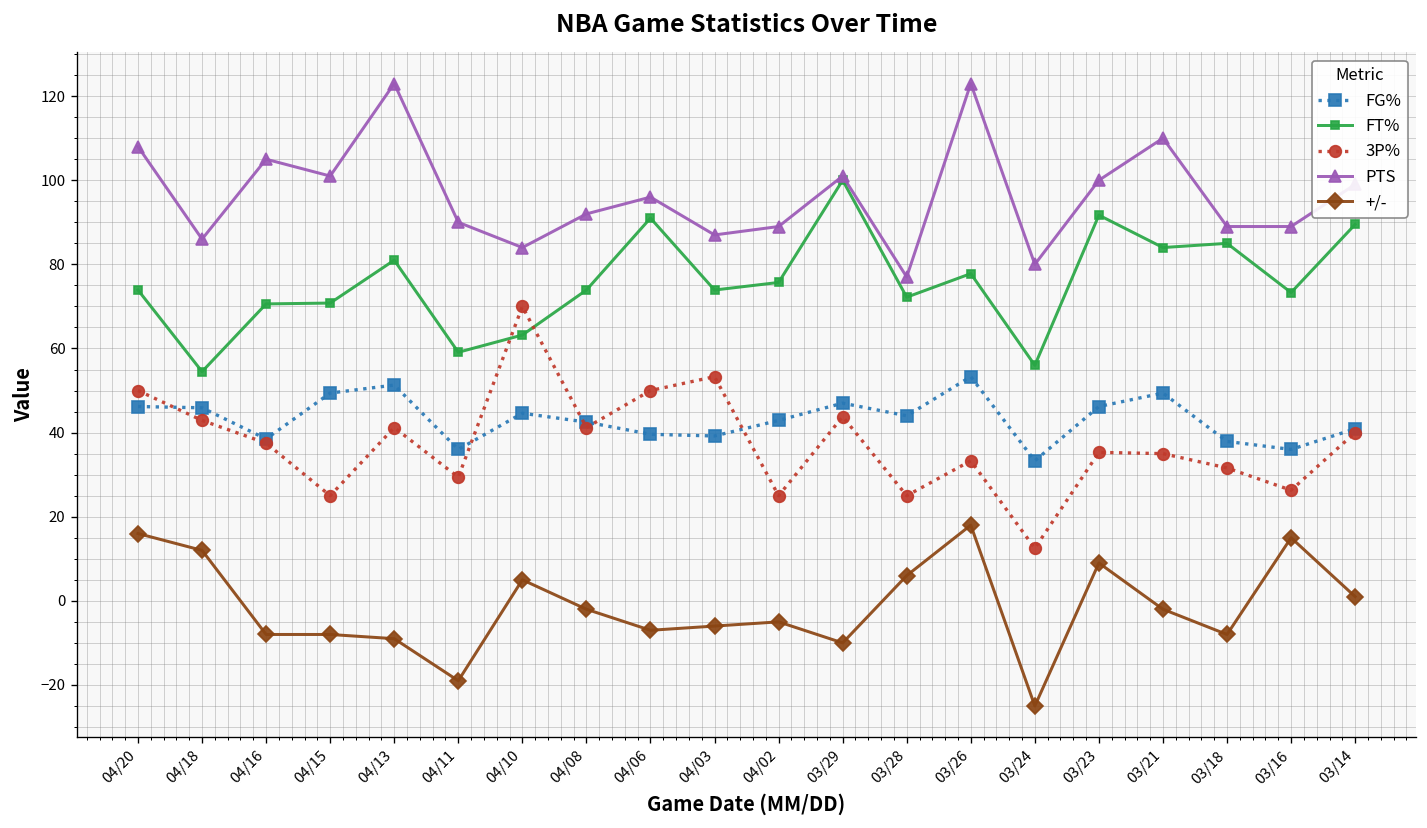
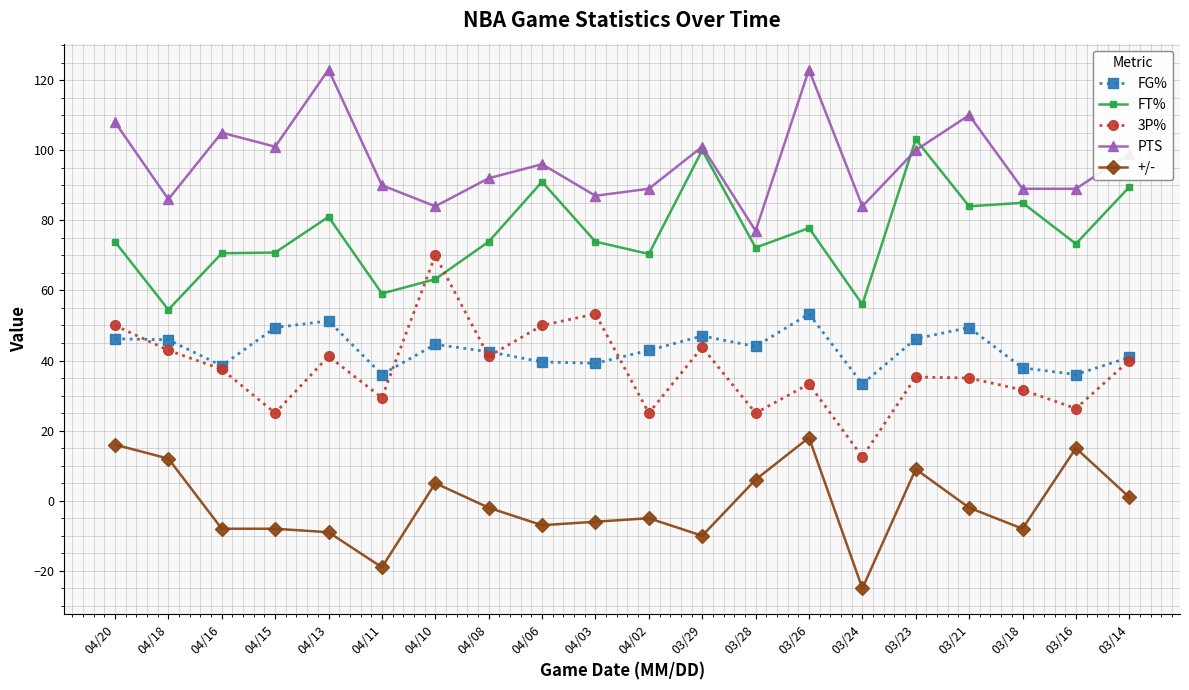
  {
    "FG%": {
      "04/20": 46,
      "04/18": 46,
      "04/16": 39,
      "04/15": 49,
      "04/13": 51,
      "04/11": 36,
      "04/10": 45,
      "04/08": 43,
      "04/06": 40,
      "04/03": 39,
      "04/02": 43,
      "03/29": 47,
      "03/28": 44,
      "03/26": 53,
      "03/24": 33,
      "03/23": 46,
      "03/21": 49,
      "03/18": 38,
      "03/16": 36,
      "03/14": 41
    },
    "FT%": {
      "04/20": 74,
      "04/18": 55,
      "04/16": 71,
      "04/15": 71,
      "04/13": 81,
      "04/11": 59,
      "04/10": 63,
      "04/08": 74,
      "04/06": 91,
      "04/03": 74,
-     "04/02": 76,
+     "04/02": 70,
      "03/29": 100,
      "03/28": 72,
      "03/26": 78,
      "03/24": 56,
-     "03/23": 92,
+     "03/23": 103,
      "03/21": 84,
      "03/18": 85,
      "03/16": 73,
      "03/14": 90
    },
    "PTS": {
      "04/20": 108,
      "04/18": 86,
      "04/16": 105,
      "04/15": 101,
      "04/13": 123,
      "04/11": 90,
      "04/10": 84,
      "04/08": 92,
      "04/06": 96,
      "04/03": 87,
      "04/02": 89,
      "03/29": 101,
      "03/28": 77,
      "03/26": 123,
-     "03/24": 80,
+     "03/24": 84,
      "03/23": 100,
      "03/21": 110,
      "03/18": 89,
      "03/16": 89
    }
  }
